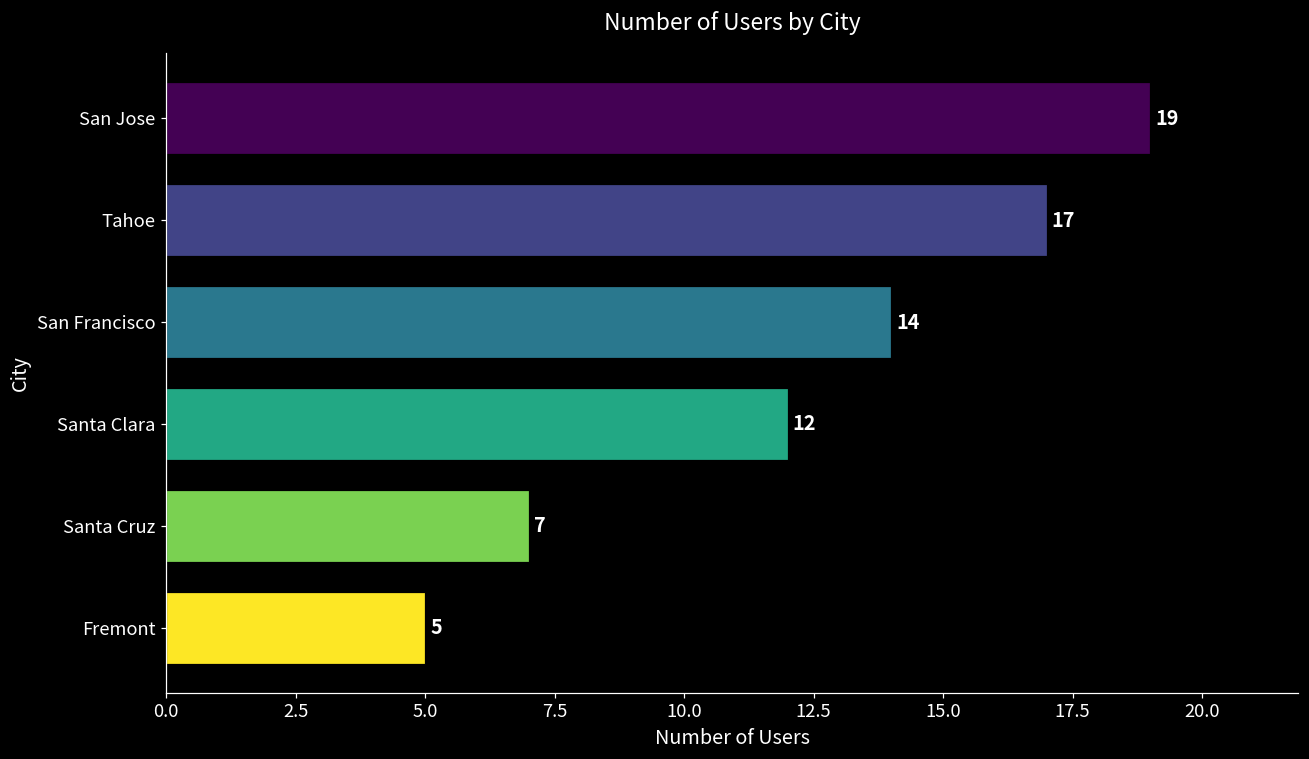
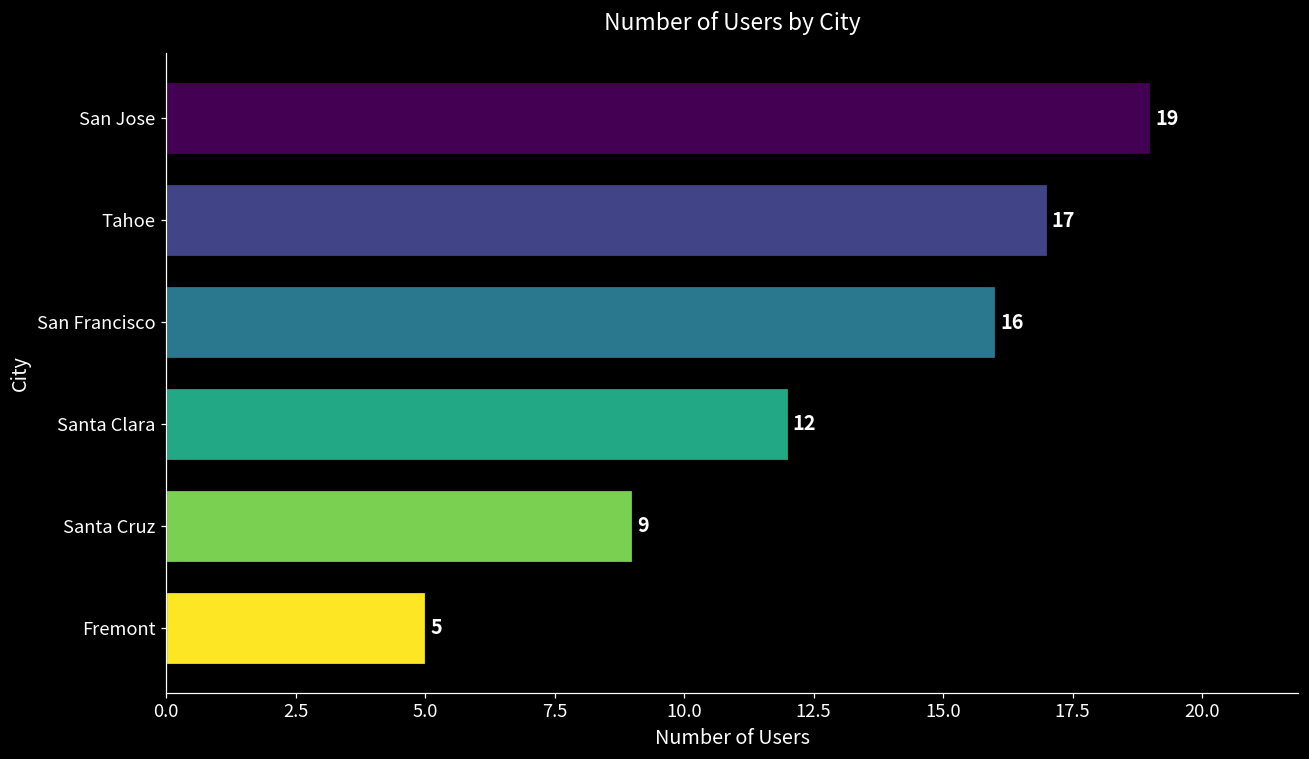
  {
    "San Jose": 19,
    "Tahoe": 17,
-   "San Francisco": 14,
+   "San Francisco": 16,
    "Santa Clara": 12,
-   "Santa Cruz": 7,
+   "Santa Cruz": 9,
    "Fremont": 5
  }
